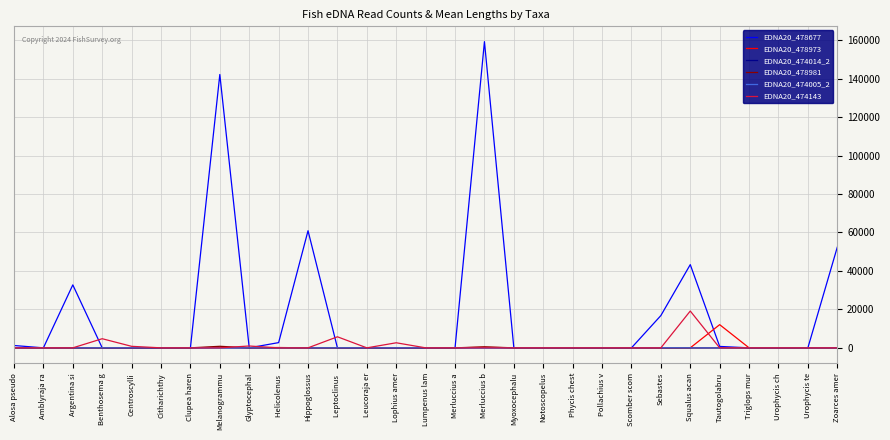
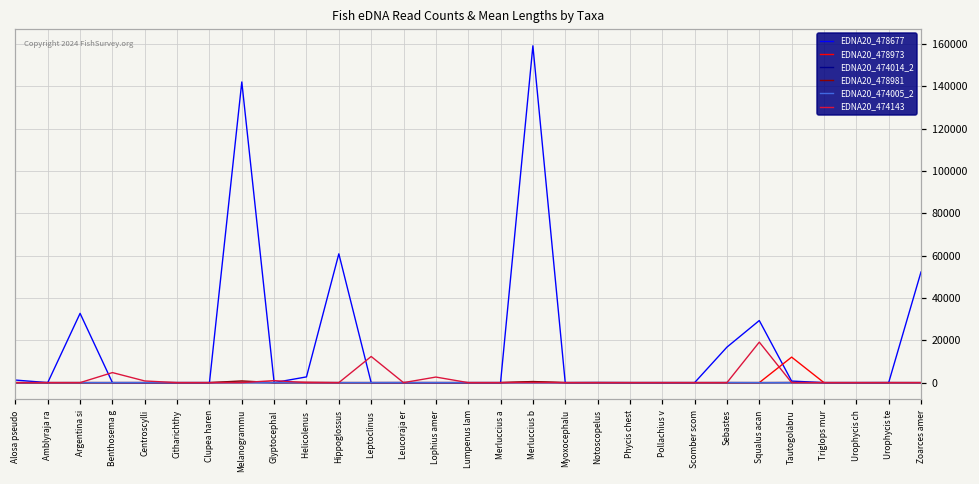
  {
    "EDNA20_478677": {
      "Argentina si": 33000,
      "Melanogrammu": 142000,
      "Helicolenus": 3000,
      "Hippoglossus": 61000,
      "Merluccius b": 159000,
      "Sebastes": 17000,
-     "Squalus acan": 43000,
+     "Squalus acan": 29000,
      "Zoarces amer": 52000
    },
    "EDNA20_478973": {
      "Tautogolabru": 12000
    },
    "EDNA20_474143": {
      "Benthosema g": 5000,
-     "Leptoclinus": 6000,
+     "Leptoclinus": 12000,
      "Lophius amer": 3000,
      "Squalus acan": 19000
    }
  }
